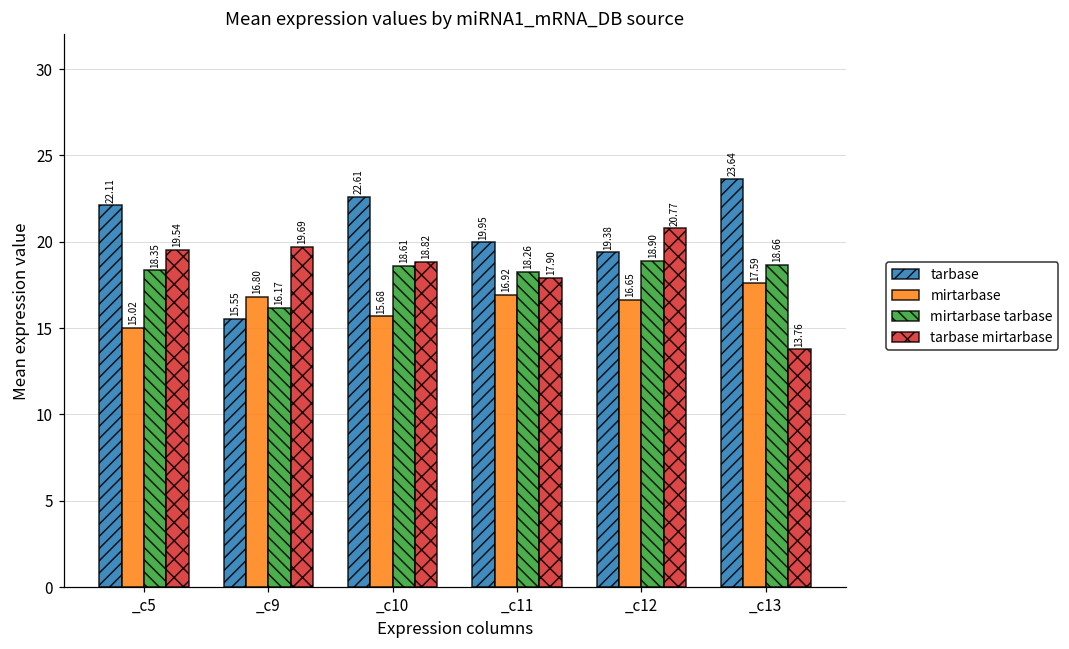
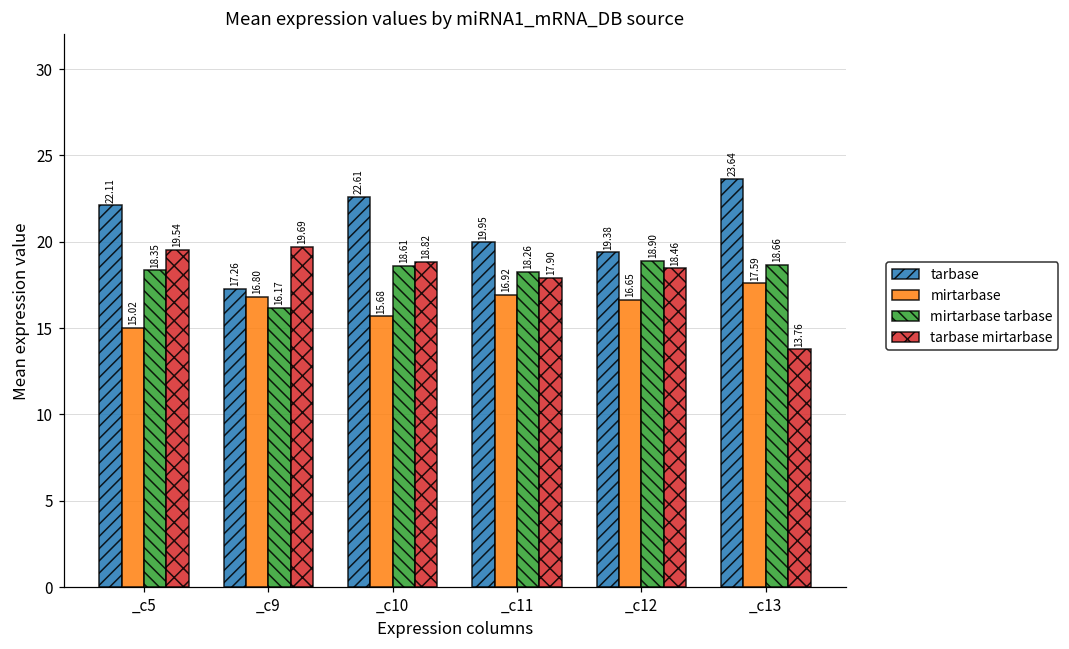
  {
    "tarbase": {
      "_c5": 22.11,
-     "_c9": 15.55,
+     "_c9": 17.26,
      "_c10": 22.61,
      "_c11": 19.95,
      "_c12": 19.38,
      "_c13": 23.64
    },
    "mirtarbase": {
      "_c5": 15.02,
      "_c9": 16.80,
      "_c10": 15.68,
      "_c11": 16.92,
      "_c12": 16.65,
      "_c13": 17.59
    },
    "mirtarbase tarbase": {
      "_c5": 18.35,
      "_c9": 16.17,
      "_c10": 18.61,
      "_c11": 18.26,
      "_c12": 18.90,
      "_c13": 18.66
    },
    "tarbase mirtarbase": {
      "_c5": 19.54,
      "_c9": 19.69,
      "_c10": 18.82,
      "_c11": 17.90,
-     "_c12": 20.77,
+     "_c12": 18.46,
      "_c13": 13.76
    }
  }
